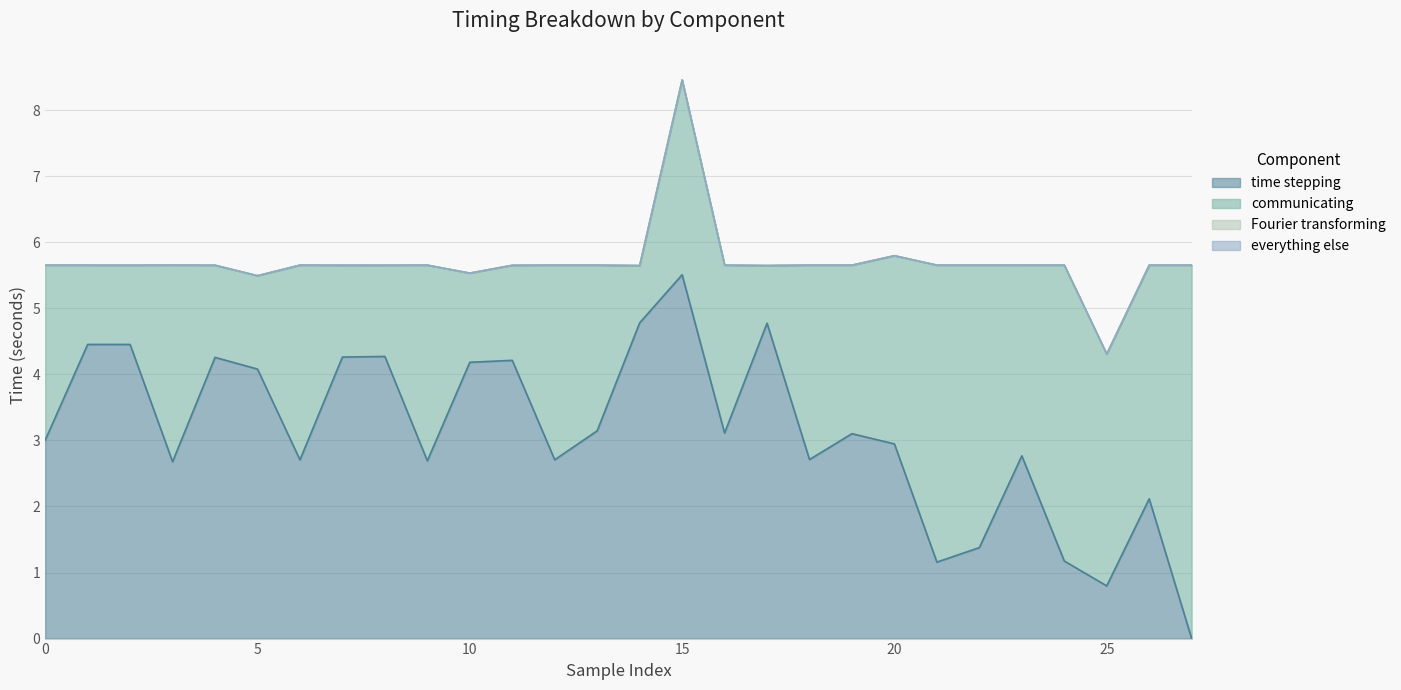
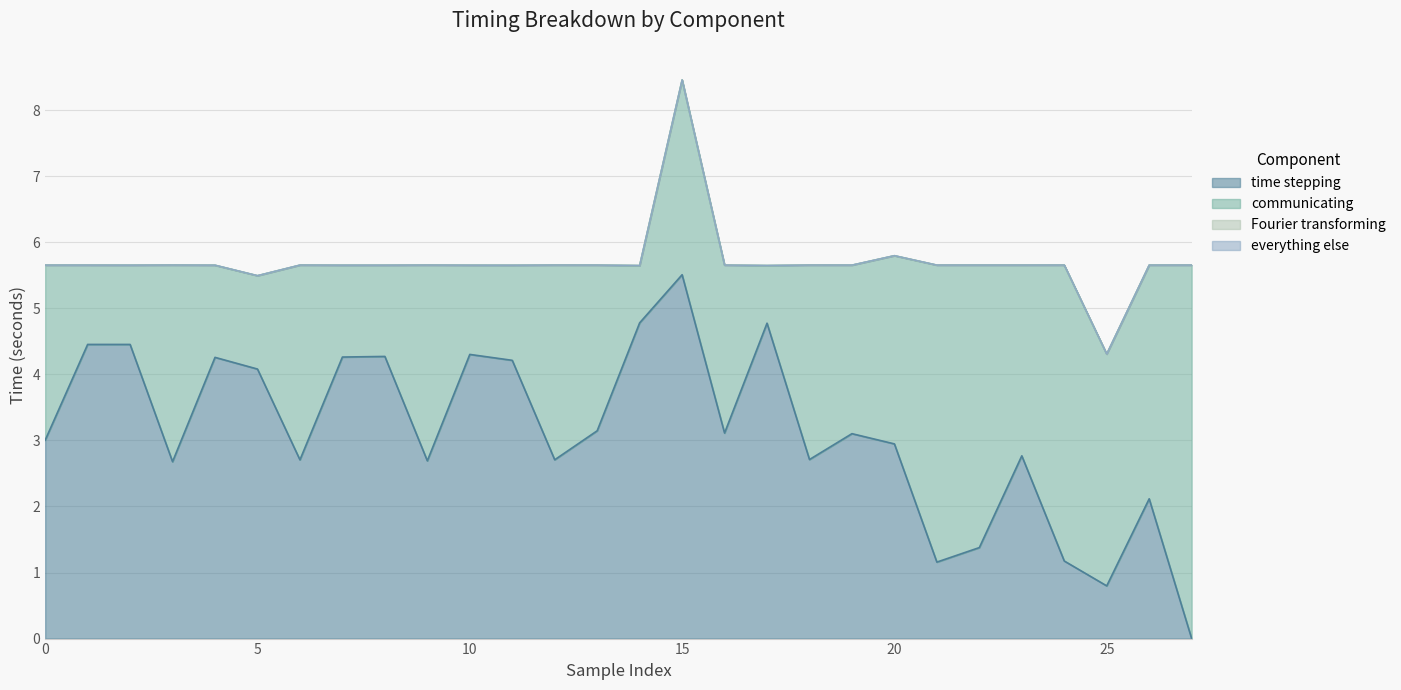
  {
    "time stepping": {
      "0": 3.0,
      "5": 4.1,
-     "10": 4.2,
+     "10": 4.3,
      "15": 5.5,
      "20": 2.9,
      "25": 0.8
    },
    "everything else": {
      "0": 2.7,
      "5": 1.4,
      "10": 1.4,
      "15": 2.9,
      "20": 2.8,
      "25": 3.5
    }
  }
